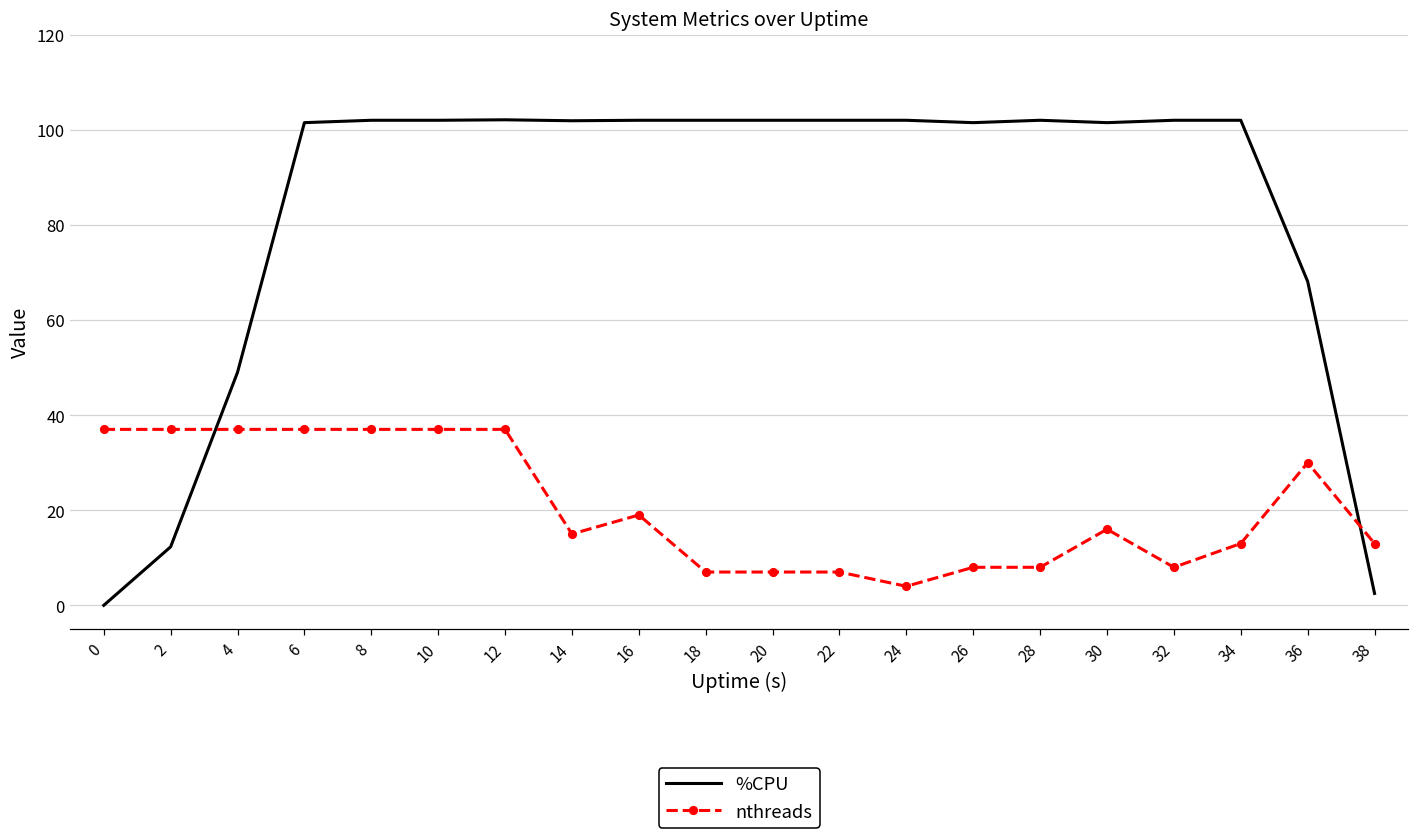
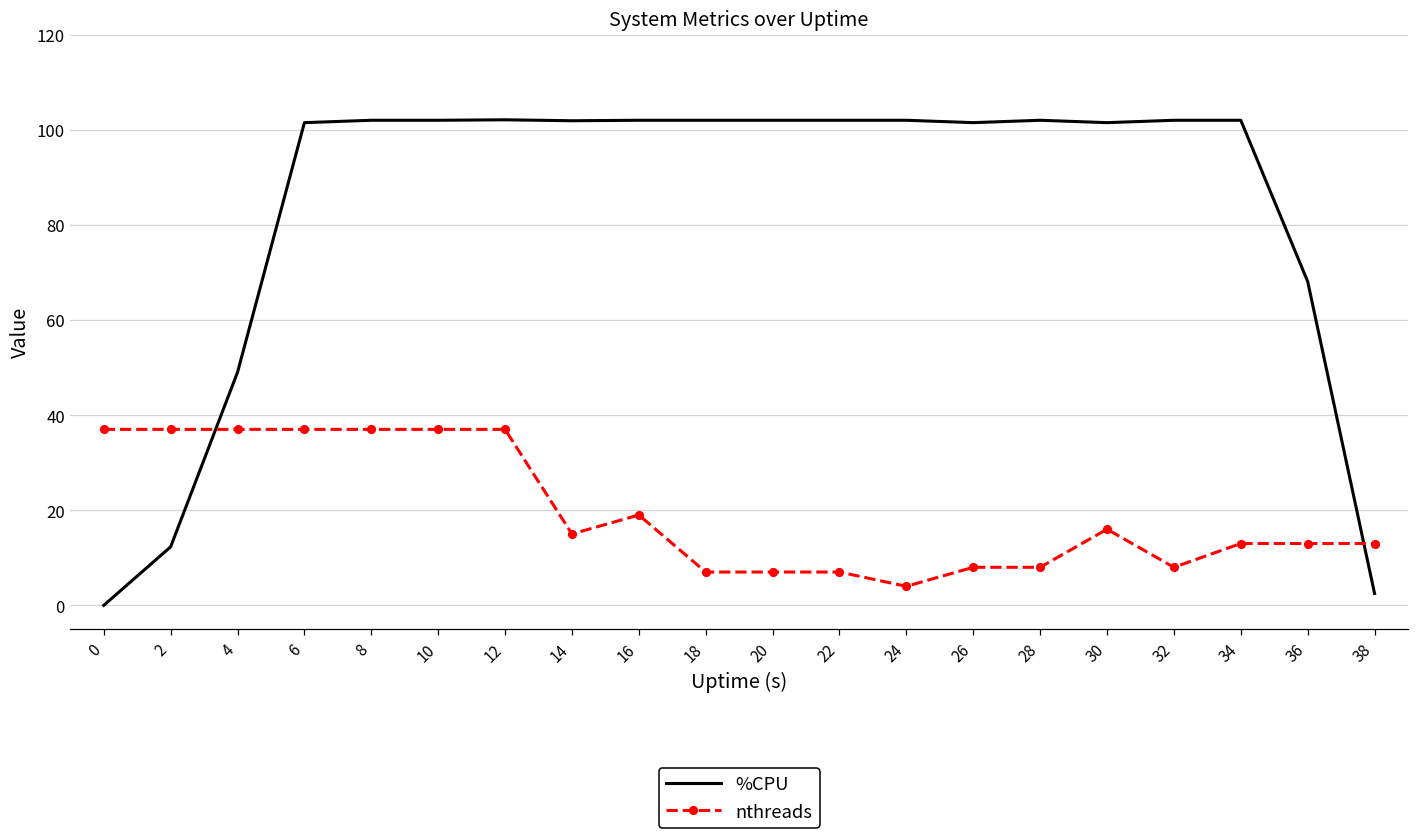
  {
    "%CPU": {
      "0": 0,
      "2": 12,
      "4": 49,
      "6": 102,
      "8": 102,
      "10": 102,
      "12": 102,
      "14": 102,
      "16": 102,
      "18": 102,
      "20": 102,
      "22": 102,
      "24": 102,
      "26": 102,
      "28": 102,
      "30": 102,
      "32": 102,
      "34": 102,
      "36": 68,
      "38": 3
    },
    "nthreads": {
      "0": 37,
      "2": 37,
      "4": 37,
      "6": 37,
      "8": 37,
      "10": 37,
      "12": 37,
      "14": 15,
      "16": 19,
      "18": 7,
      "20": 7,
      "22": 7,
      "24": 4,
      "26": 8,
      "28": 8,
      "30": 16,
      "32": 8,
      "34": 13,
-     "36": 30,
+     "36": 13,
      "38": 13
    }
  }
